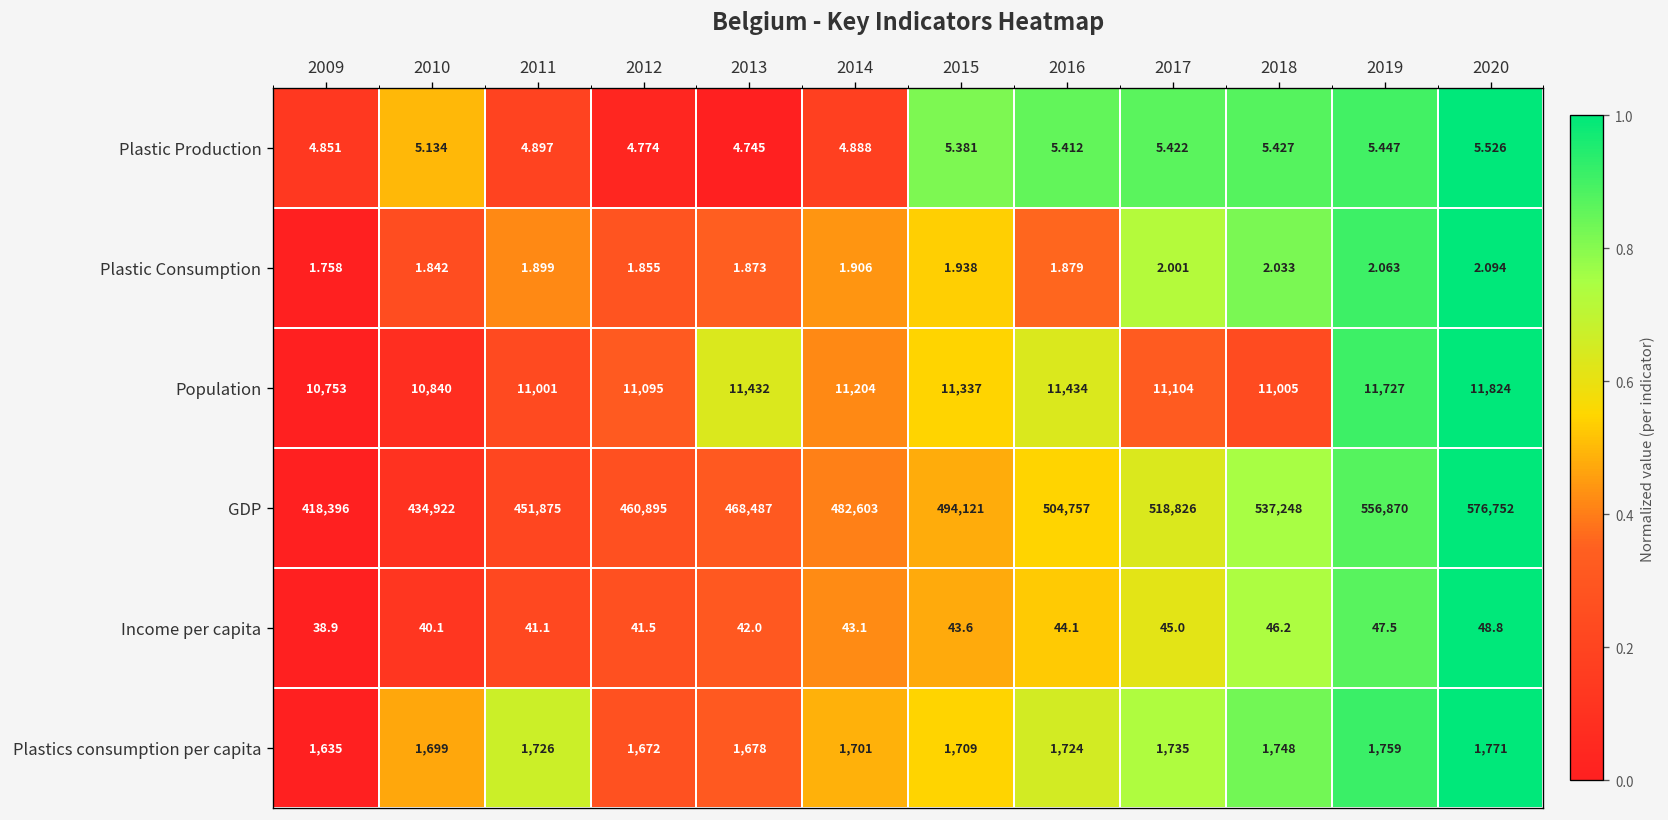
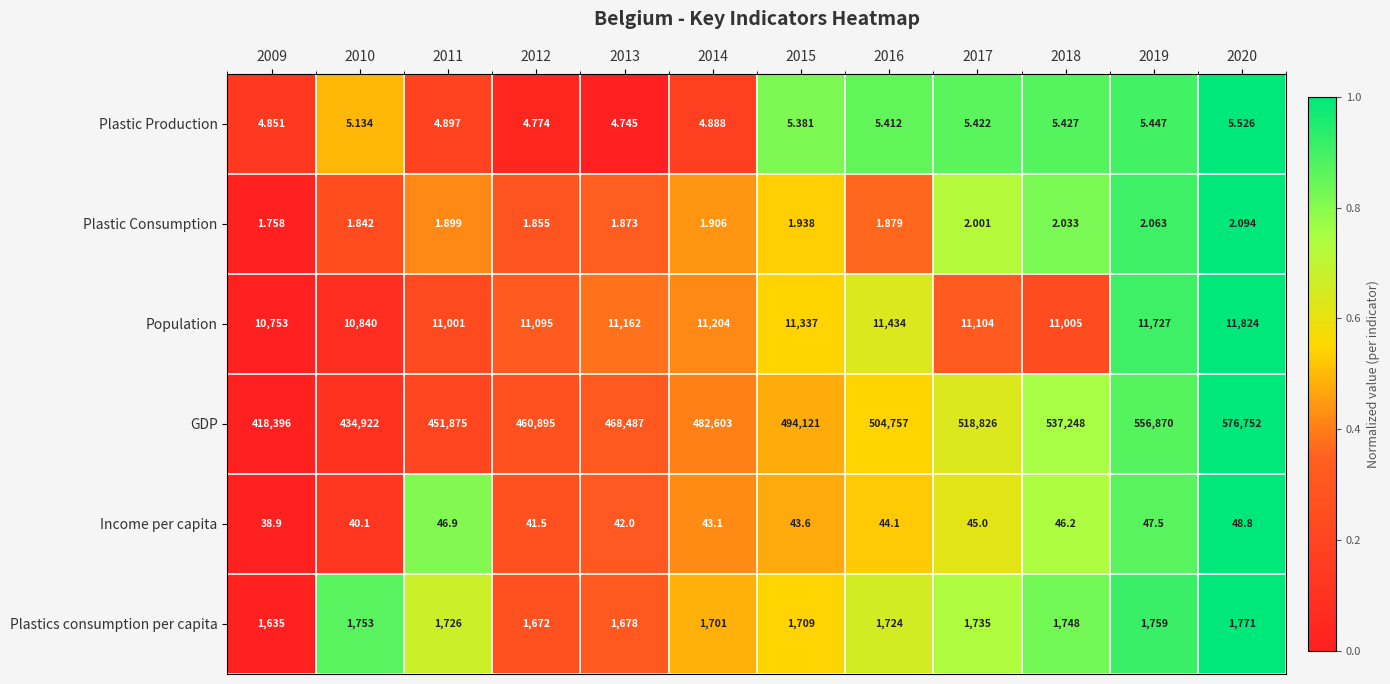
  {
    "Plastic Production": {
      "2009": "4.851",
      "2010": "5.134",
      "2011": "4.897",
      "2012": "4.774",
      "2013": "4.745",
      "2014": "4.888",
      "2015": "5.381",
      "2016": "5.412",
      "2017": "5.422",
      "2018": "5.427",
      "2019": "5.447",
      "2020": "5.526"
    },
    "Plastic Consumption": {
      "2009": "1.758",
      "2010": "1.842",
      "2011": "1.899",
      "2012": "1.855",
      "2013": "1.873",
      "2014": "1.906",
      "2015": "1.938",
      "2016": "1.879",
      "2017": "2.001",
      "2018": "2.033",
      "2019": "2.063",
      "2020": "2.094"
    },
    "Population": {
      "2009": "10,753",
      "2010": "10,840",
      "2011": "11,001",
      "2012": "11,095",
-     "2013": "11,432",
+     "2013": "11,162",
      "2014": "11,204",
      "2015": "11,337",
      "2016": "11,434",
      "2017": "11,104",
      "2018": "11,005",
      "2019": "11,727",
      "2020": "11,824"
    },
    "GDP": {
      "2009": "418,396",
      "2010": "434,922",
      "2011": "451,875",
      "2012": "460,895",
      "2013": "468,487",
      "2014": "482,603",
      "2015": "494,121",
      "2016": "504,757",
      "2017": "518,826",
      "2018": "537,248",
      "2019": "556,870",
      "2020": "576,752"
    },
    "Income per capita": {
      "2009": "38.9",
      "2010": "40.1",
-     "2011": "41.1",
+     "2011": "46.9",
      "2012": "41.5",
      "2013": "42.0",
      "2014": "43.1",
      "2015": "43.6",
      "2016": "44.1",
      "2017": "45.0",
      "2018": "46.2",
      "2019": "47.5",
      "2020": "48.8"
    },
    "Plastics consumption per capita": {
      "2009": "1,635",
-     "2010": "1,699",
+     "2010": "1,753",
      "2011": "1,726",
      "2012": "1,672",
      "2013": "1,678",
      "2014": "1,701",
      "2015": "1,709",
      "2016": "1,724",
      "2017": "1,735",
      "2018": "1,748",
      "2019": "1,759",
      "2020": "1,771"
    }
  }
